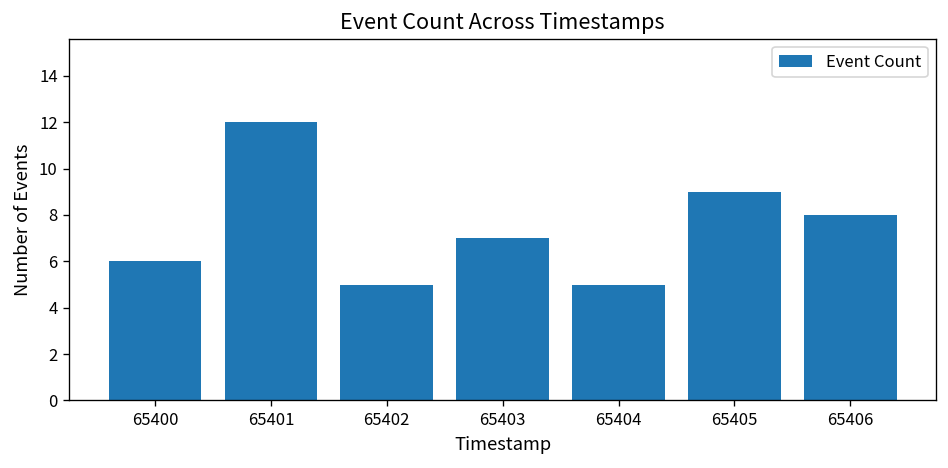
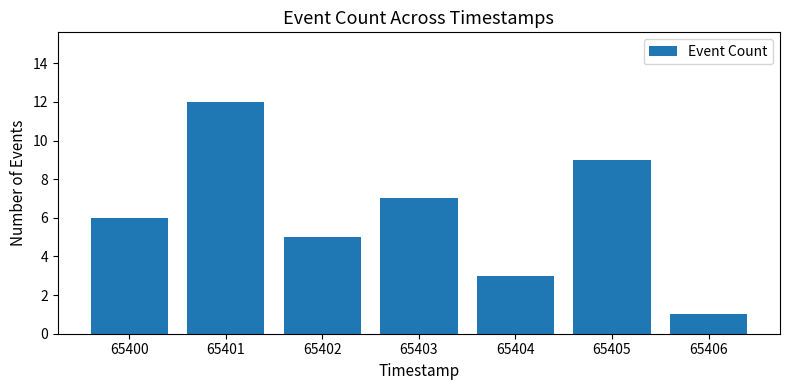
  {
    "65400": 6,
    "65401": 12,
    "65402": 5,
    "65403": 7,
-   "65404": 5,
+   "65404": 3,
    "65405": 9,
-   "65406": 8
+   "65406": 1
  }
